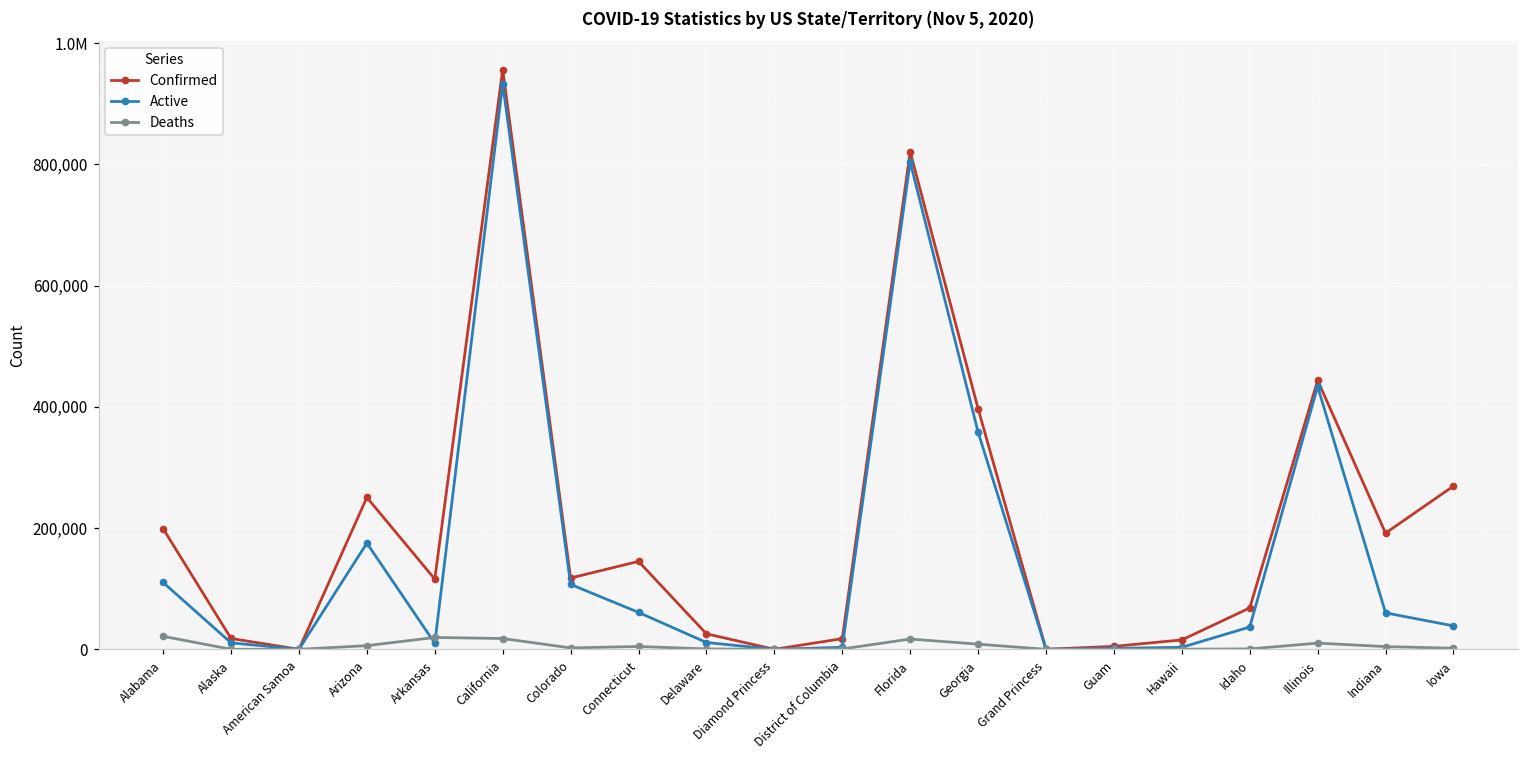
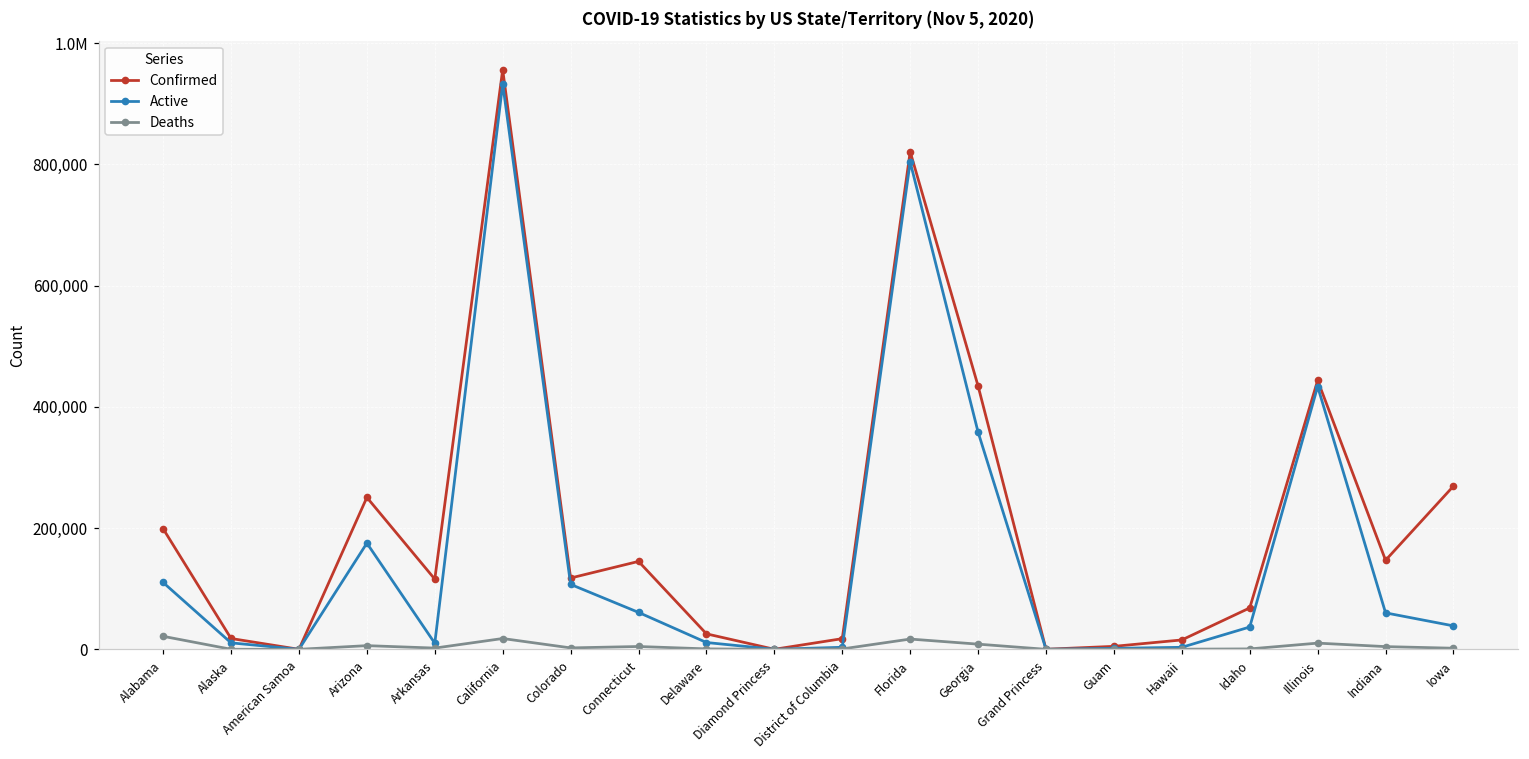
  {
    "Confirmed": {
      "Alabama": "200,000",
      "Alaska": "20,000",
      "Arizona": "250,000",
      "Arkansas": "120,000",
      "California": "960,000",
      "Colorado": "120,000",
      "Connecticut": "150,000",
      "Delaware": "30,000",
      "District of Columbia": "20,000",
      "Florida": "820,000",
-     "Georgia": "400,000",
+     "Georgia": "430,000",
      "Hawaii": "20,000",
      "Idaho": "70,000",
      "Illinois": "440,000",
-     "Indiana": "190,000",
+     "Indiana": "150,000",
      "Iowa": "270,000"
    },
    "Active": {
      "Alabama": "110,000",
      "Alaska": "10,000",
      "Arizona": "180,000",
      "Arkansas": "10,000",
      "California": "930,000",
      "Colorado": "110,000",
      "Connecticut": "60,000",
      "Delaware": "10,000",
      "Florida": "800,000",
      "Georgia": "360,000",
      "Idaho": "40,000",
      "Illinois": "430,000",
      "Indiana": "60,000",
      "Iowa": "40,000"
    },
    "Deaths": {
      "Alabama": "20,000",
      "Alaska": "0",
      "Arizona": "10,000",
-     "Arkansas": "20,000",
+     "Arkansas": "0",
      "California": "20,000",
      "Colorado": "0",
      "Connecticut": "0",
      "Delaware": "0",
      "Florida": "20,000",
      "Georgia": "10,000",
      "Idaho": "0",
      "Illinois": "10,000",
      "Indiana": "0",
      "Iowa": "0"
    }
  }
